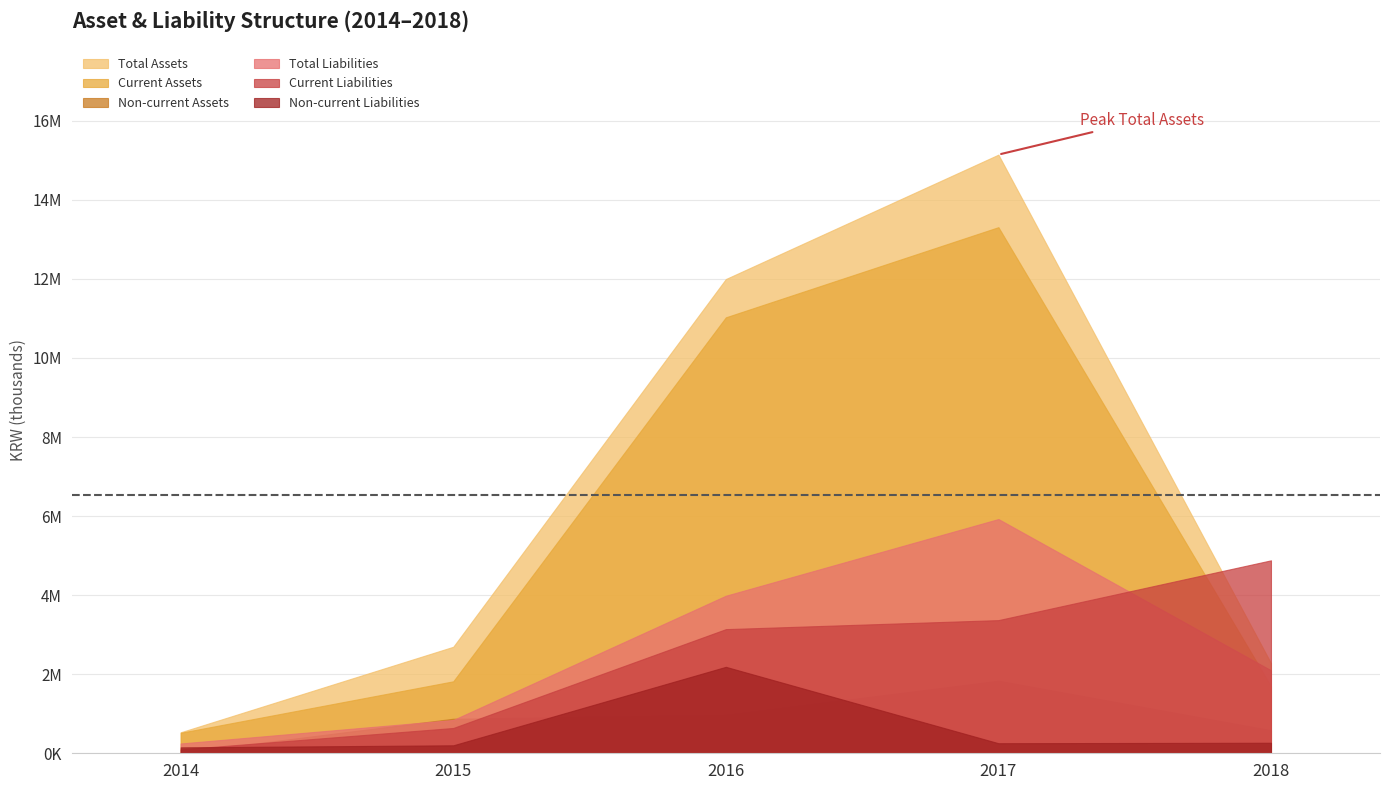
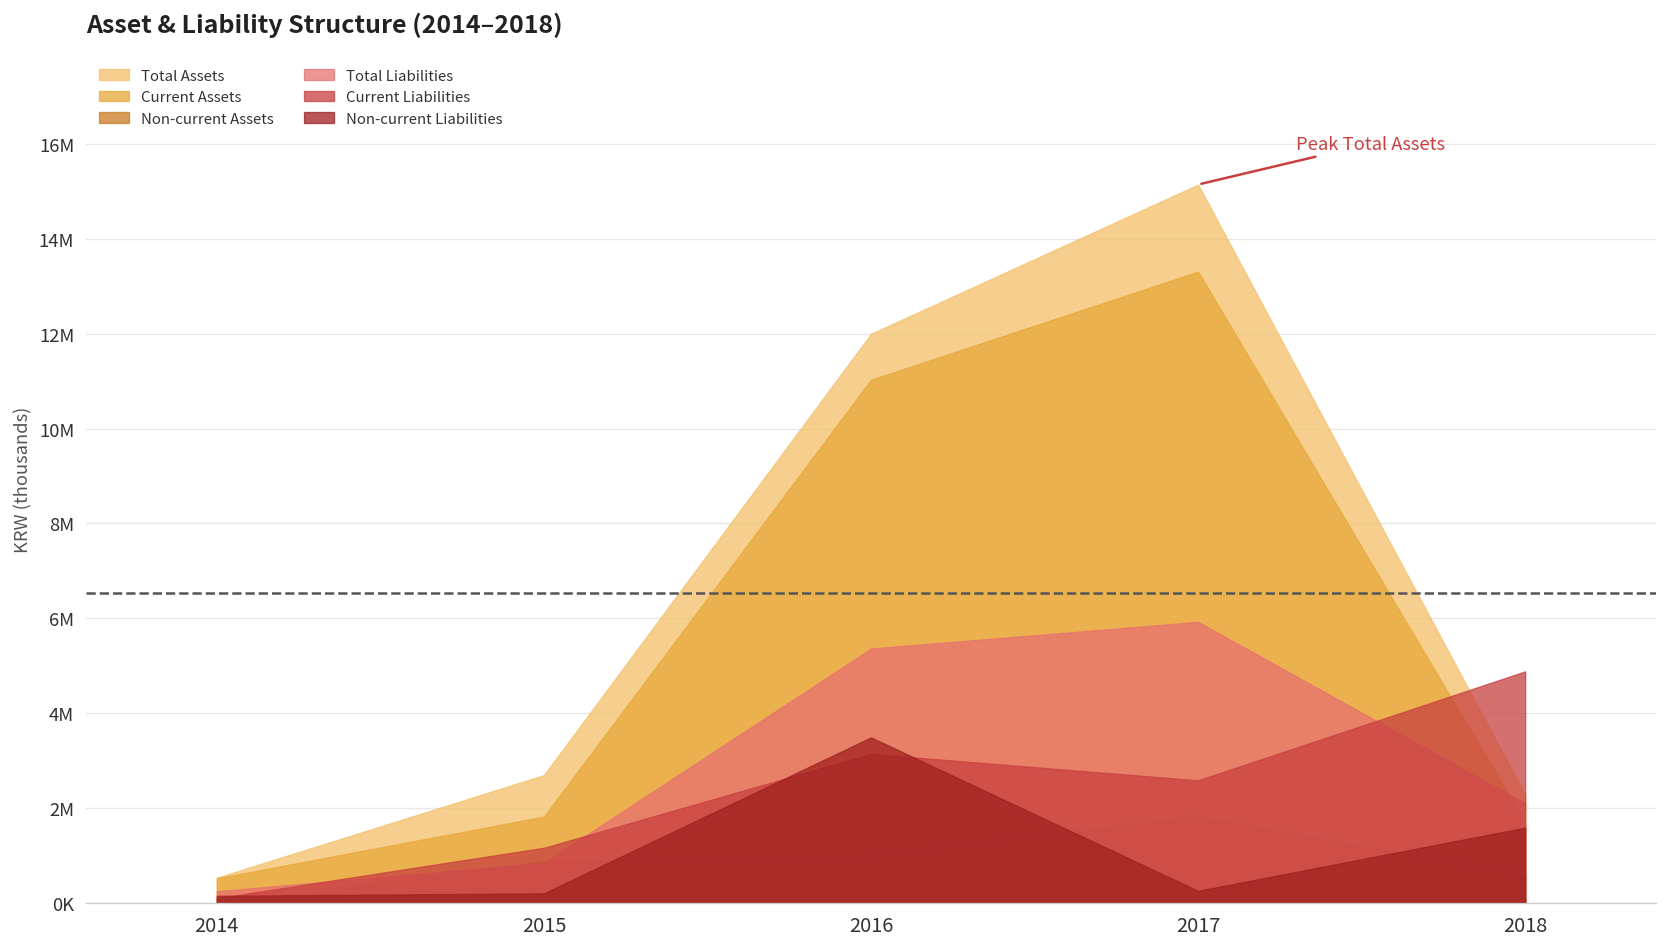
  {
    "Total Liabilities": {
      "2014": 200000,
-     "2016": 4000000,
+     "2016": 5400000,
      "2017": 5900000,
      "2018": 2100000
    },
    "Current Liabilities": {
-     "2015": 600000,
+     "2015": 1200000,
      "2016": 3100000,
-     "2017": 3400000,
+     "2017": 2600000,
      "2018": 4900000
    },
    "Non-current Liabilities": {
      "2015": 200000,
-     "2016": 2200000,
+     "2016": 3500000,
      "2017": 300000,
-     "2018": 300000
+     "2018": 1600000
    }
  }
